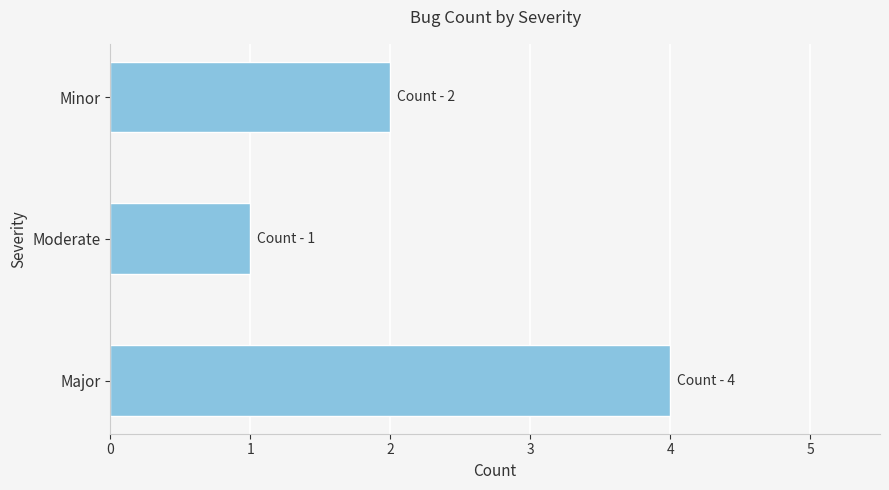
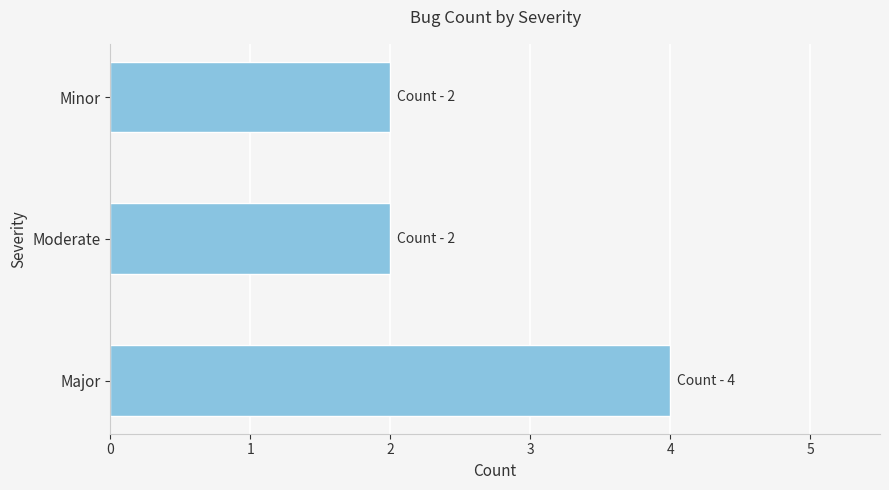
  {
    "Minor": 2,
-   "Moderate": 1,
+   "Moderate": 2,
    "Major": 4
  }
